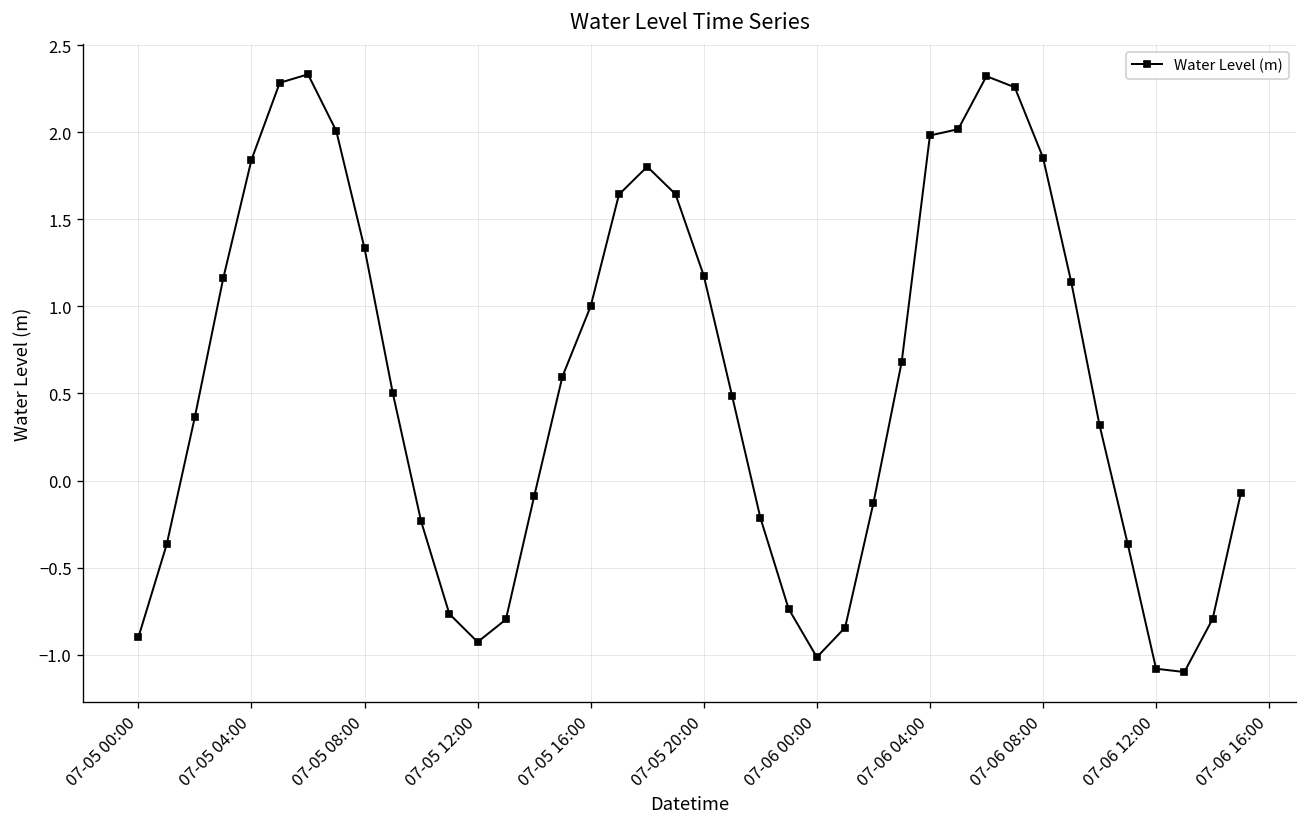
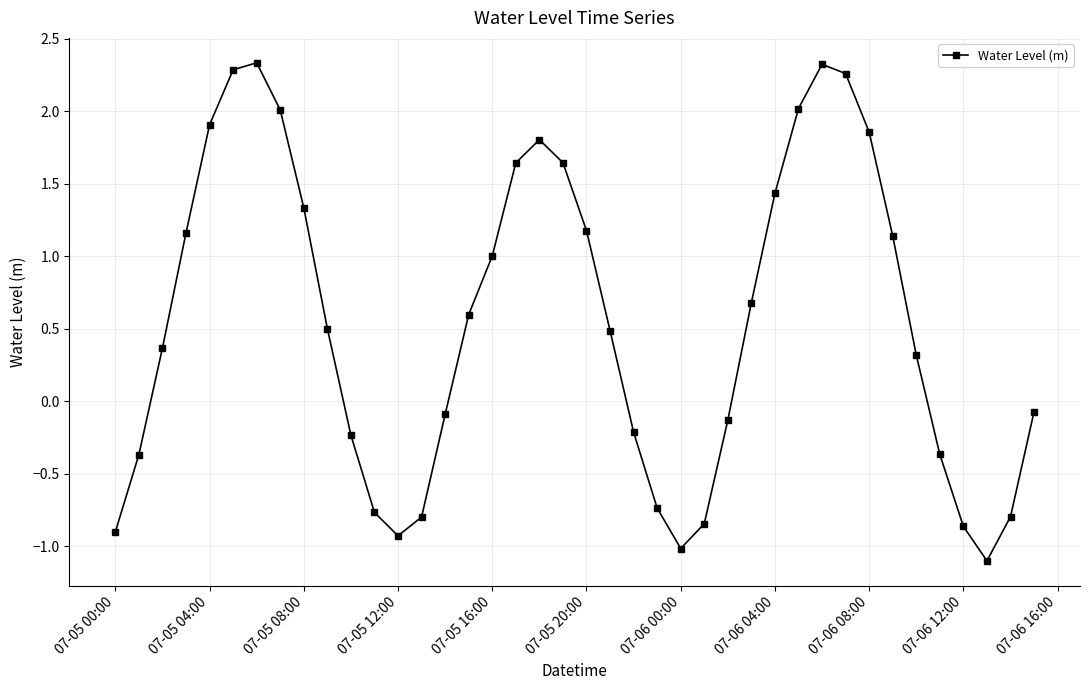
  {
    "07-05 00:00": -0.90,
-   "07-05 04:00": 1.84,
+   "07-05 04:00": 1.91,
    "07-05 08:00": 1.33,
    "07-05 12:00": -0.93,
    "07-05 16:00": 1.00,
    "07-05 20:00": 1.18,
    "07-06 00:00": -1.02,
-   "07-06 04:00": 1.98,
+   "07-06 04:00": 1.43,
    "07-06 08:00": 1.86,
-   "07-06 12:00": -1.08
+   "07-06 12:00": -0.86
  }
